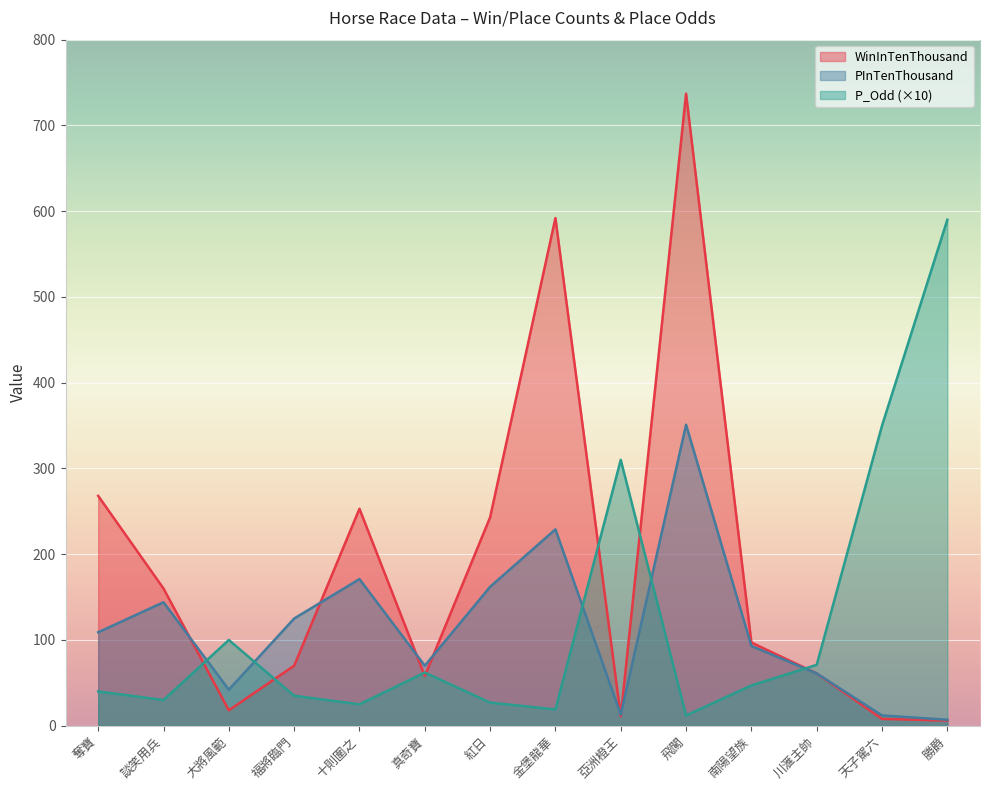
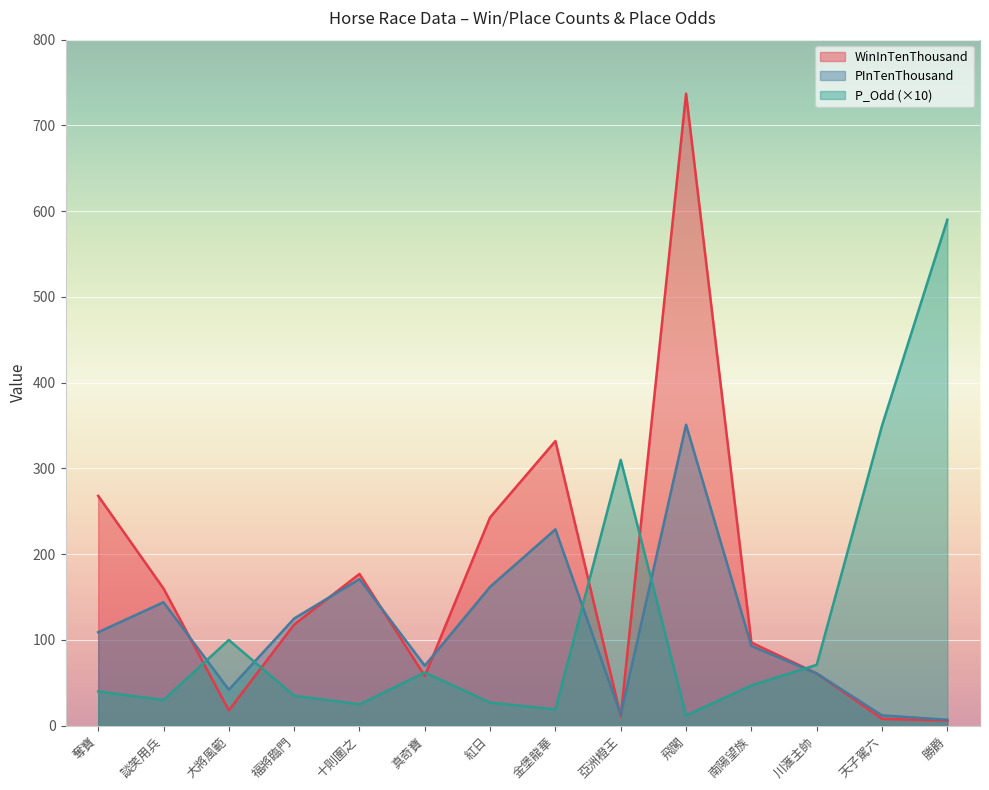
  {
    "WinInTenThousand": {
      "奪寶": 270,
      "談笑用兵": 160,
      "大將風範": 20,
-     "福將臨門": 70,
-     "十則圍之": 250,
+     "福將臨門": 120,
+     "十則圍之": 180,
      "真奇寶": 60,
      "紅日": 240,
-     "金堡龍華": 590,
+     "金堡龍華": 330,
      "飛闖": 740,
      "南陽望族": 100,
      "天子駕六": 10
    }
  }
